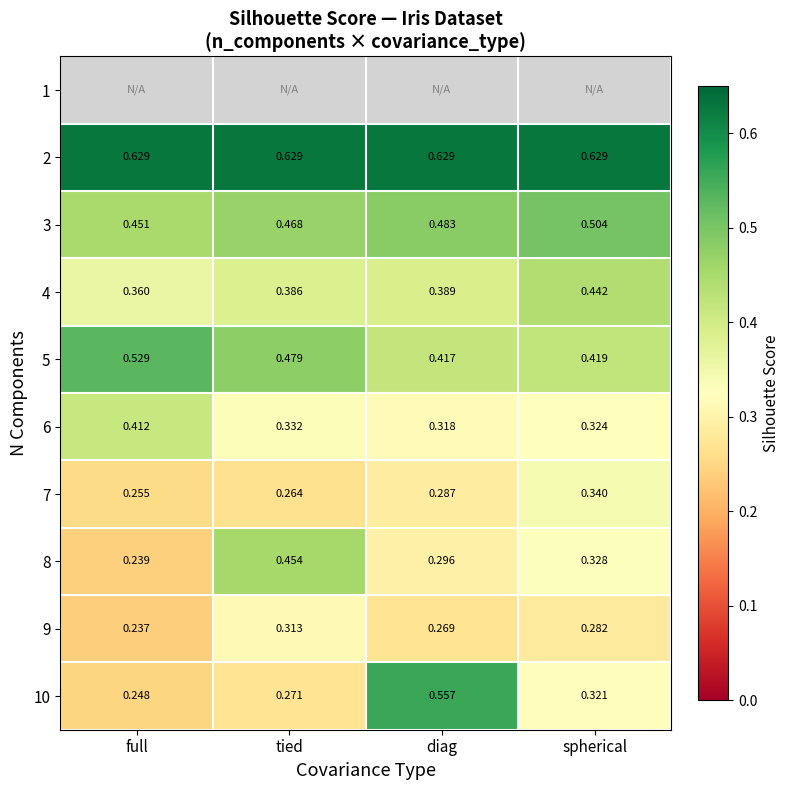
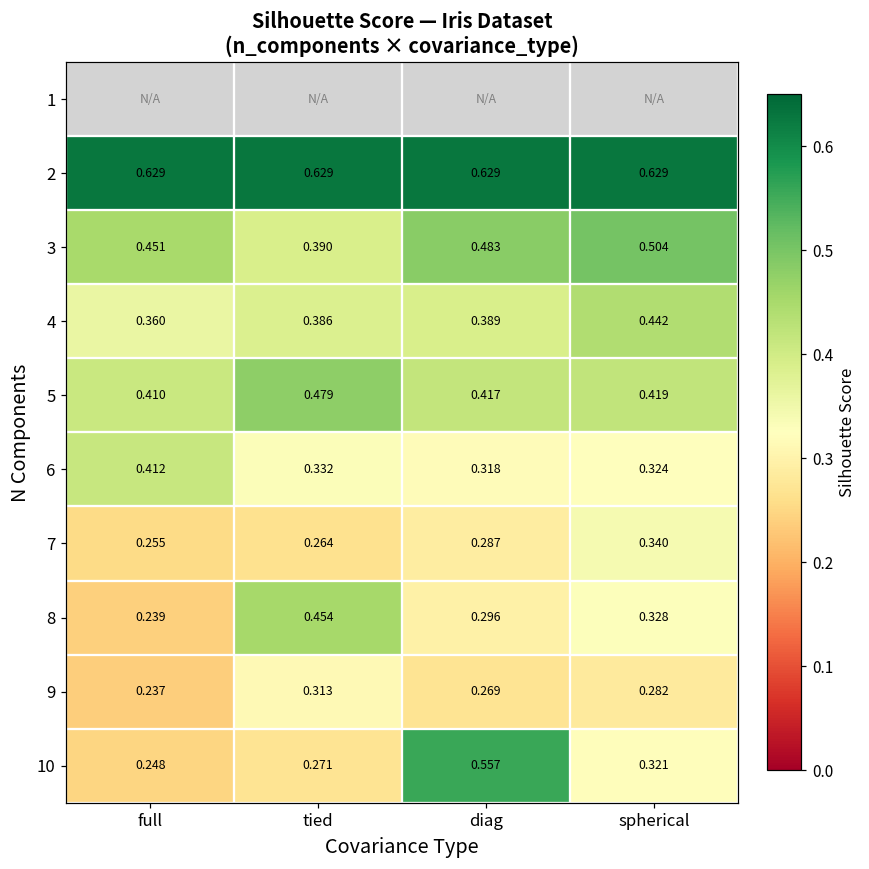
  {
    "2": {
      "full": 0.629,
      "tied": 0.629,
      "diag": 0.629,
      "spherical": 0.629
    },
    "3": {
      "full": 0.451,
-     "tied": 0.468,
+     "tied": 0.390,
      "diag": 0.483,
      "spherical": 0.504
    },
    "4": {
      "full": 0.360,
      "tied": 0.386,
      "diag": 0.389,
      "spherical": 0.442
    },
    "5": {
-     "full": 0.529,
+     "full": 0.410,
      "tied": 0.479,
      "diag": 0.417,
      "spherical": 0.419
    },
    "6": {
      "full": 0.412,
      "tied": 0.332,
      "diag": 0.318,
      "spherical": 0.324
    },
    "7": {
      "full": 0.255,
      "tied": 0.264,
      "diag": 0.287,
      "spherical": 0.340
    },
    "8": {
      "full": 0.239,
      "tied": 0.454,
      "diag": 0.296,
      "spherical": 0.328
    },
    "9": {
      "full": 0.237,
      "tied": 0.313,
      "diag": 0.269,
      "spherical": 0.282
    },
    "10": {
      "full": 0.248,
      "tied": 0.271,
      "diag": 0.557,
      "spherical": 0.321
    }
  }
